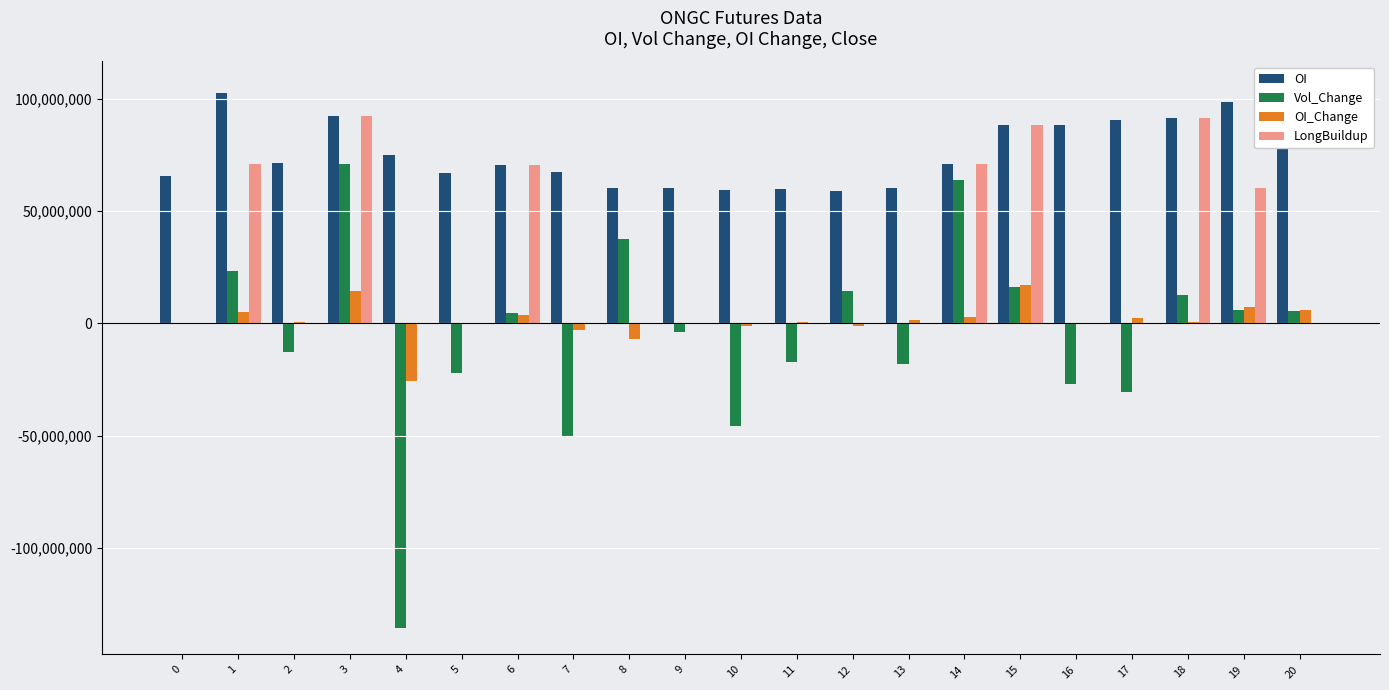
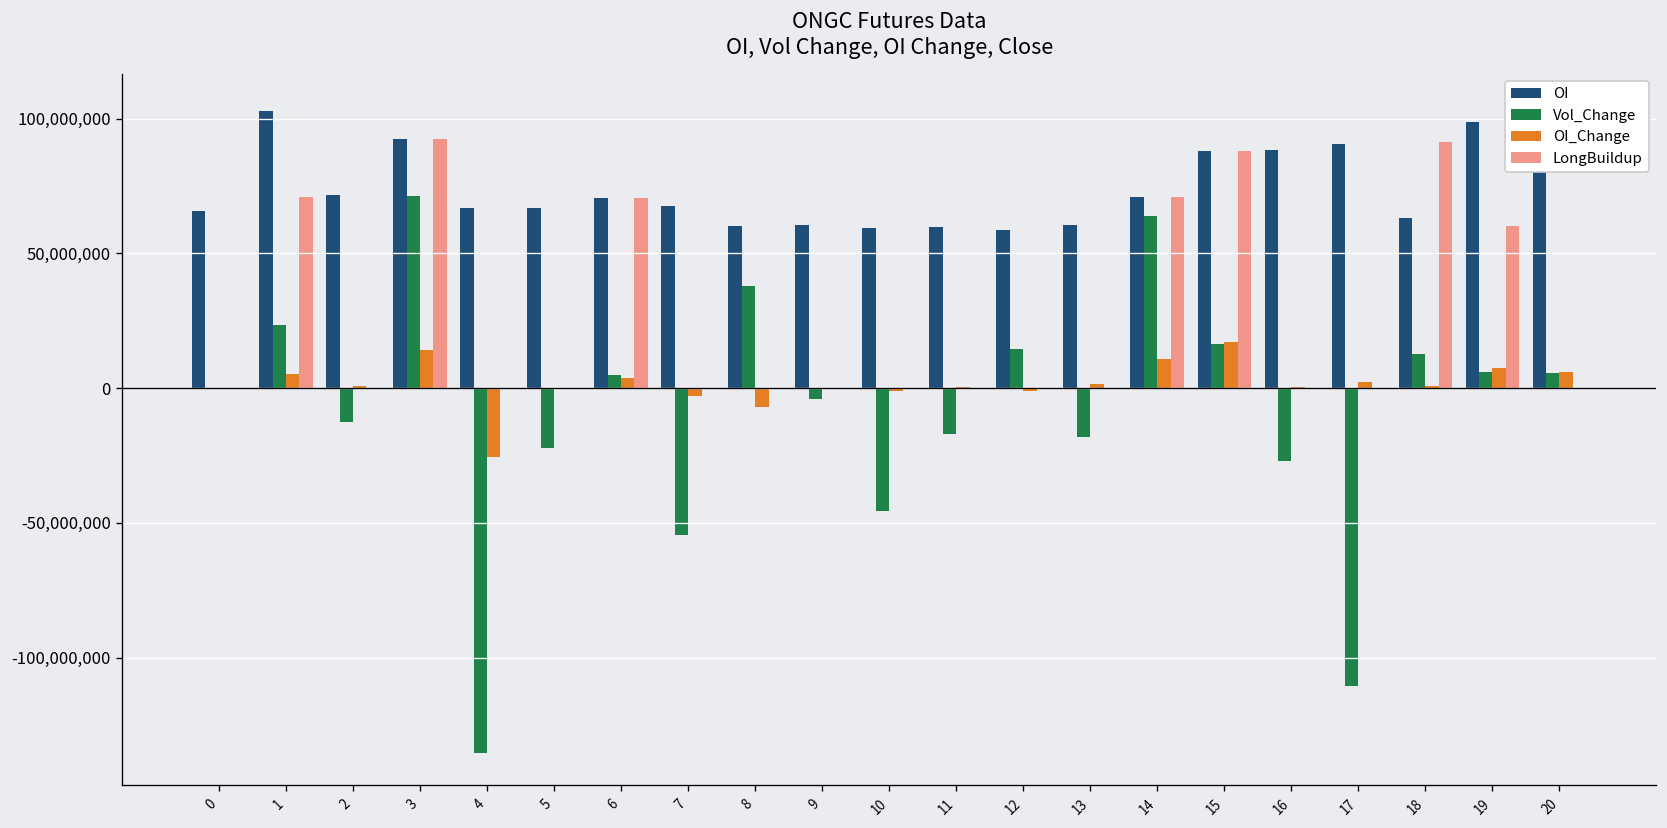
  {
    "OI": {
      "0": "66,000,000",
      "1": "103,000,000",
      "2": "72,000,000",
      "3": "92,000,000",
-     "4": "75,000,000",
+     "4": "67,000,000",
      "5": "67,000,000",
      "6": "70,000,000",
      "7": "67,000,000",
      "8": "60,000,000",
      "9": "60,000,000",
      "10": "60,000,000",
      "11": "60,000,000",
      "12": "59,000,000",
      "13": "60,000,000",
      "14": "71,000,000",
      "15": "88,000,000",
      "16": "88,000,000",
      "17": "91,000,000",
-     "18": "91,000,000",
+     "18": "63,000,000",
      "19": "99,000,000"
    },
    "Vol_Change": {
      "0": "0",
      "1": "24,000,000",
      "2": "-12,000,000",
      "3": "71,000,000",
      "4": "-135,000,000",
      "5": "-22,000,000",
      "6": "5,000,000",
-     "7": "-50,000,000",
+     "7": "-55,000,000",
      "8": "38,000,000",
      "9": "-4,000,000",
      "10": "-46,000,000",
      "11": "-17,000,000",
      "12": "15,000,000",
      "13": "-18,000,000",
      "14": "64,000,000",
      "15": "16,000,000",
      "16": "-27,000,000",
-     "17": "-30,000,000",
+     "17": "-111,000,000",
      "18": "13,000,000",
      "19": "6,000,000",
      "20": "6,000,000"
    },
    "OI_Change": {
      "0": "0",
      "1": "5,000,000",
      "3": "14,000,000",
      "4": "-25,000,000",
      "6": "4,000,000",
      "7": "-3,000,000",
      "8": "-7,000,000",
      "12": "-1,000,000",
      "13": "2,000,000",
-     "14": "3,000,000",
+     "14": "11,000,000",
      "15": "17,000,000",
      "17": "2,000,000",
      "19": "7,000,000",
      "20": "6,000,000"
    },
    "LongBuildup": {
      "0": "0",
      "1": "71,000,000",
      "2": "0",
      "3": "92,000,000",
      "4": "0",
      "5": "0",
      "6": "70,000,000",
      "7": "0",
      "8": "0",
      "9": "0",
      "10": "0",
      "11": "0",
      "12": "0",
      "13": "0",
      "14": "71,000,000",
      "15": "88,000,000",
      "16": "0",
      "17": "0",
      "18": "91,000,000",
      "19": "60,000,000",
      "20": "0"
    }
  }
